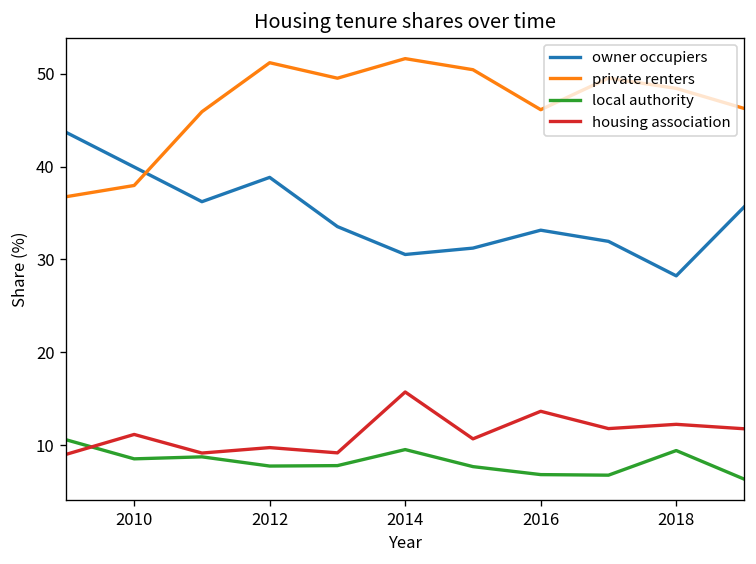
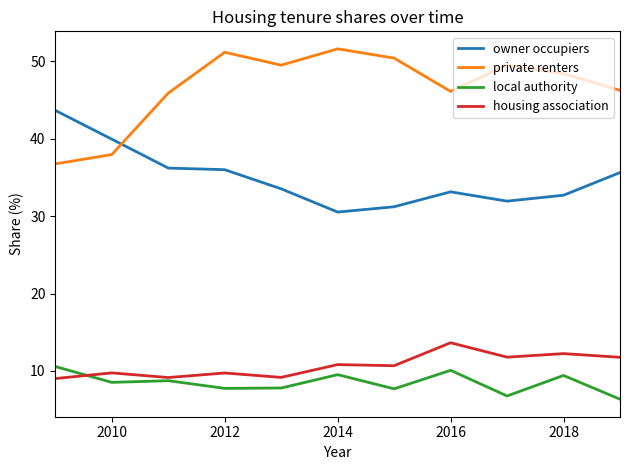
  {
    "owner occupiers": {
      "2010": 40,
-     "2012": 39,
+     "2012": 36,
      "2014": 31,
      "2016": 33,
-     "2018": 28
+     "2018": 33
    },
    "private renters": {
      "2010": 38,
      "2012": 51,
      "2014": 52,
      "2016": 46
    },
    "local authority": {
      "2010": 9,
      "2012": 8,
      "2014": 10,
-     "2016": 7,
+     "2016": 10,
      "2018": 9
    },
    "housing association": {
-     "2010": 11,
+     "2010": 10,
      "2012": 10,
-     "2014": 16,
+     "2014": 11,
      "2016": 14,
      "2018": 12
    }
  }
